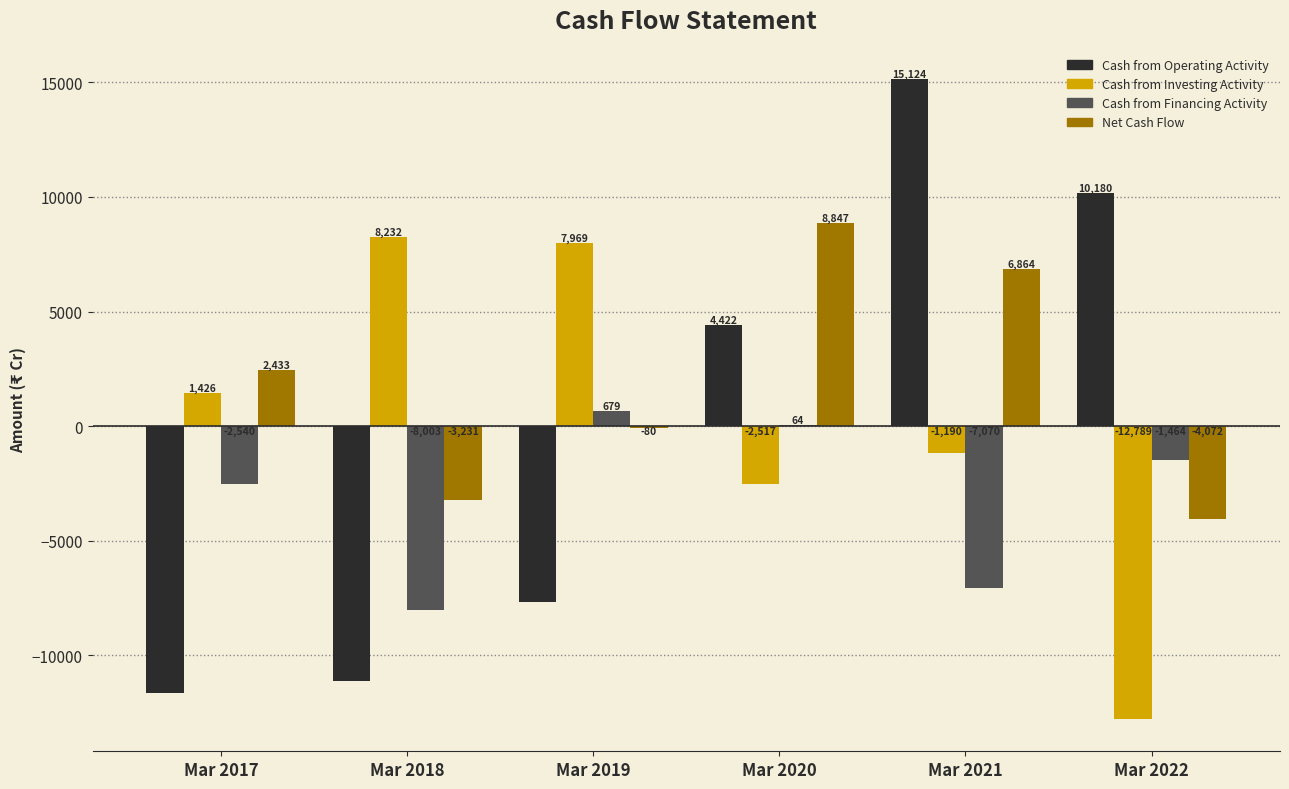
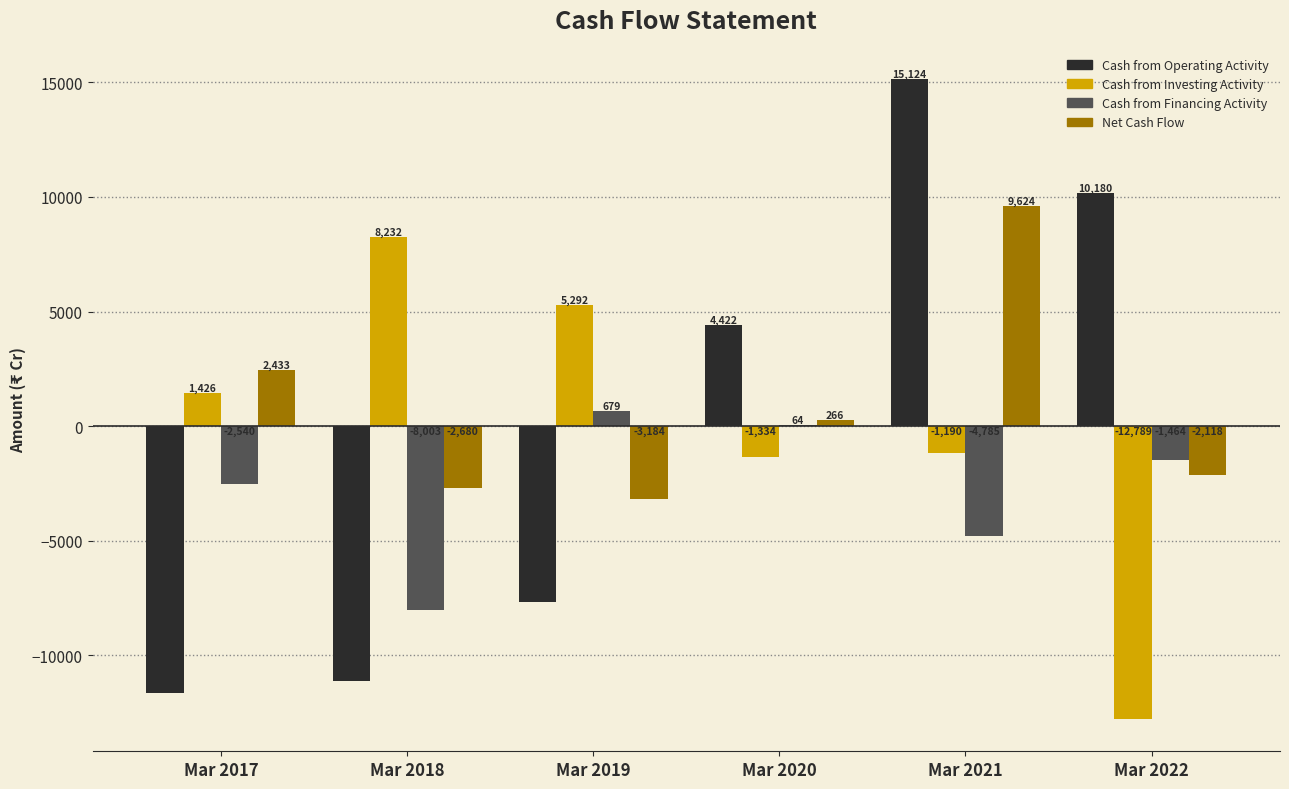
  {
    "Cash from Operating Activity": {
      "Mar 2020": "4,422",
      "Mar 2021": "15,124",
      "Mar 2022": "10,180"
    },
    "Cash from Investing Activity": {
      "Mar 2017": "1,426",
      "Mar 2018": "8,232",
-     "Mar 2019": "7,969",
-     "Mar 2020": "-2,517",
+     "Mar 2019": "5,292",
+     "Mar 2020": "-1,334",
      "Mar 2021": "-1,190",
      "Mar 2022": "-12,789"
    },
    "Cash from Financing Activity": {
      "Mar 2017": "-2500",
      "Mar 2018": "-8000",
-     "Mar 2021": "-7100",
+     "Mar 2021": "-4800",
      "Mar 2022": "-1500"
    },
    "Net Cash Flow": {
      "Mar 2017": "2,433",
-     "Mar 2018": "-3,231",
-     "Mar 2019": "-80",
-     "Mar 2020": "8,847",
-     "Mar 2021": "6,864",
-     "Mar 2022": "-4,072"
+     "Mar 2018": "-2,680",
+     "Mar 2019": "-3,184",
+     "Mar 2020": "266",
+     "Mar 2021": "9,624",
+     "Mar 2022": "-2,118"
    }
  }
